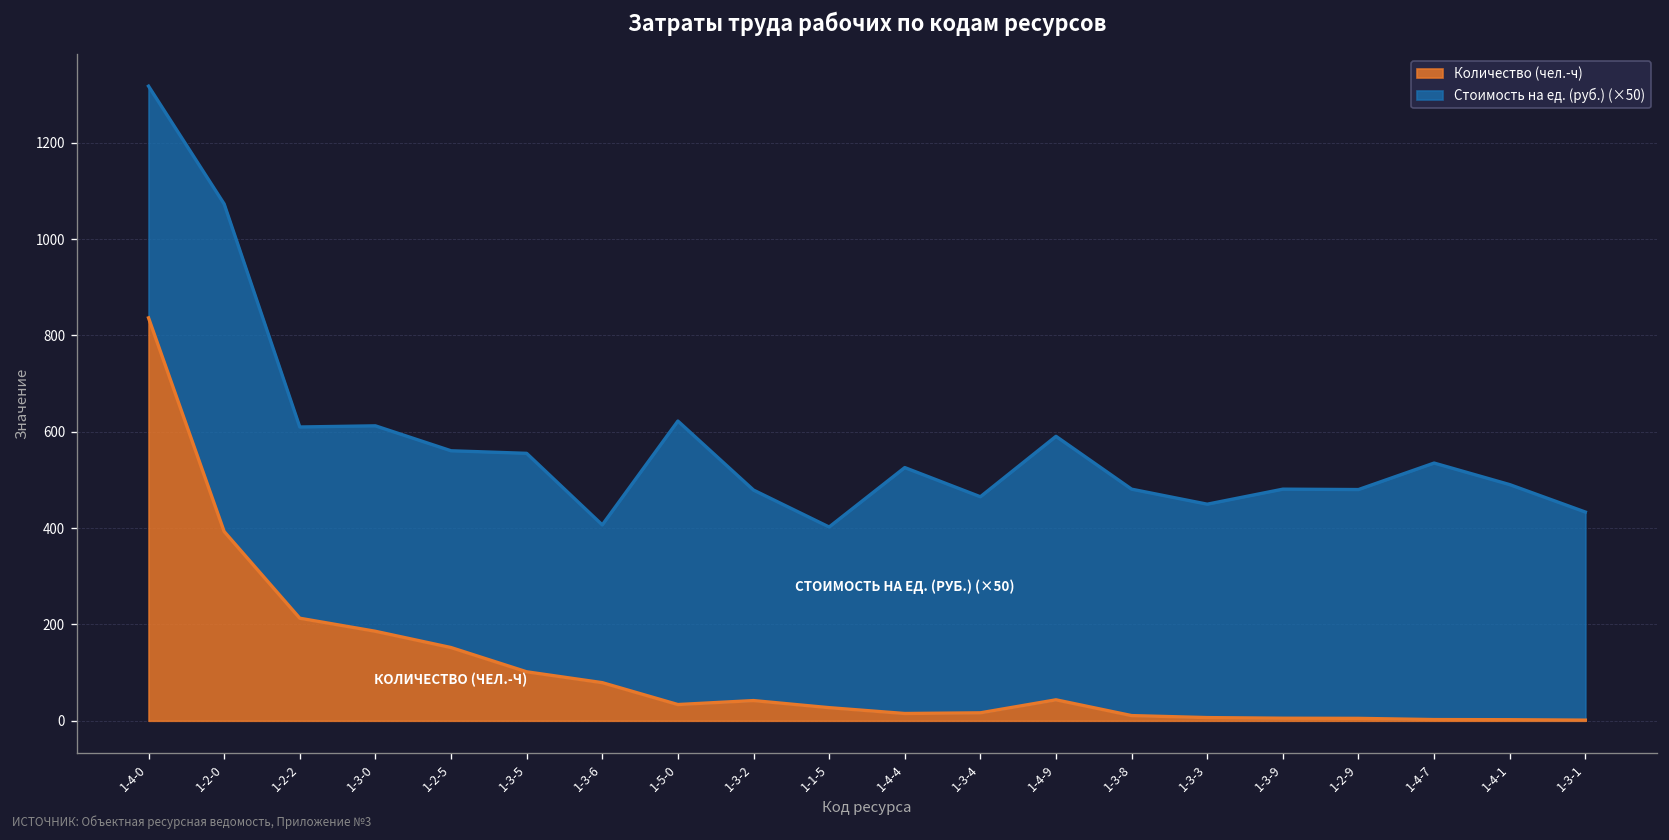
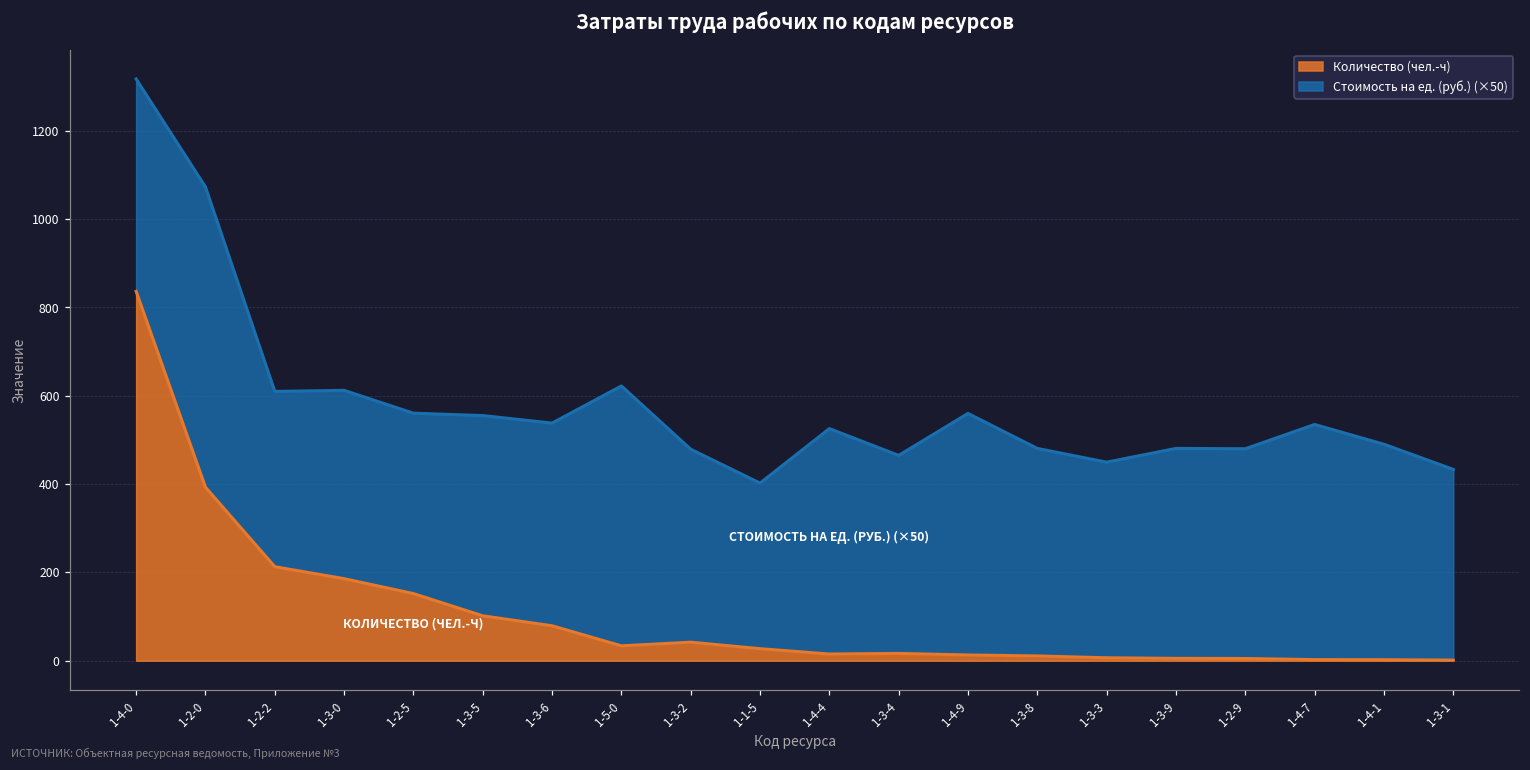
  {
    "Количество (чел.-ч)": {
      "1-4-0": 840,
      "1-2-0": 390,
      "1-2-2": 210,
      "1-3-0": 190,
      "1-2-5": 150,
      "1-3-5": 100,
      "1-3-6": 80,
      "1-5-0": 30,
      "1-3-2": 40,
      "1-1-5": 30,
      "1-4-4": 20,
      "1-3-4": 20,
-     "1-4-9": 40,
+     "1-4-9": 10,
      "1-3-8": 10,
      "1-3-3": 10,
      "1-3-9": 10,
      "1-2-9": 0,
      "1-4-7": 0,
      "1-4-1": 0,
      "1-3-1": 0
    },
    "Стоимость на ед. (руб.) (×50)": {
      "1-4-0": 480,
      "1-2-0": 680,
      "1-2-2": 400,
      "1-3-0": 430,
      "1-2-5": 410,
      "1-3-5": 450,
-     "1-3-6": 330,
+     "1-3-6": 460,
      "1-5-0": 590,
      "1-3-2": 440,
      "1-1-5": 380,
      "1-4-4": 510,
      "1-3-4": 450,
      "1-4-9": 550,
      "1-3-8": 470,
      "1-3-3": 440,
      "1-3-9": 480,
      "1-2-9": 480,
      "1-4-7": 530,
      "1-4-1": 490,
      "1-3-1": 430
    }
  }
